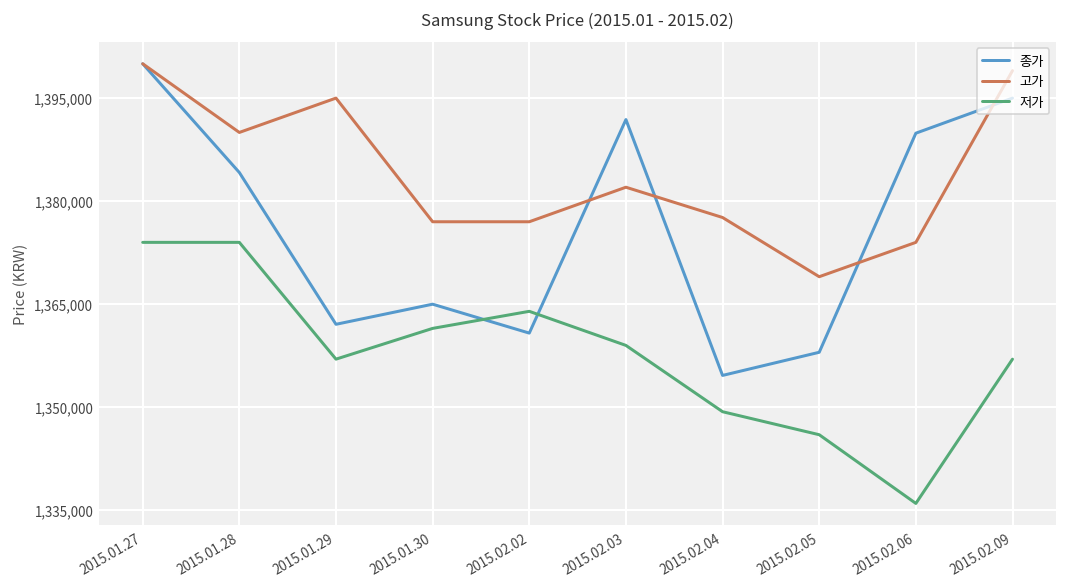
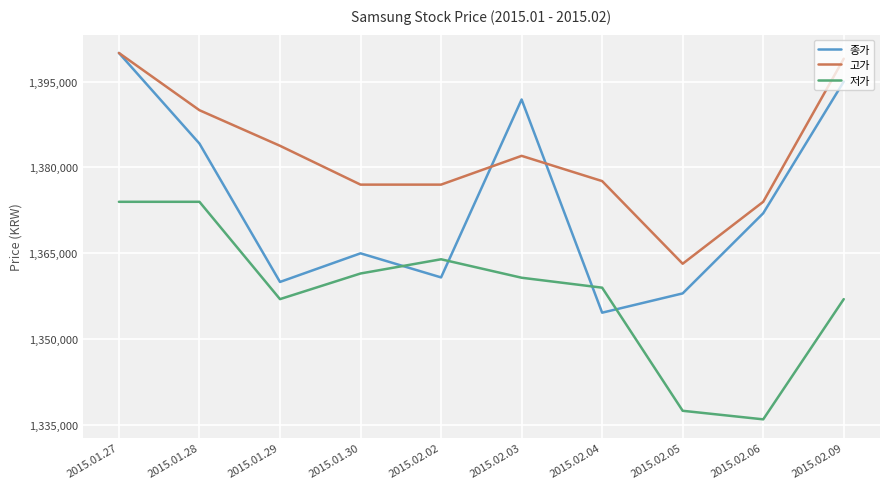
  {
    "종가": {
      "2015.01.28": "1,384,000",
-     "2015.01.29": "1,362,000",
+     "2015.01.29": "1,360,000",
      "2015.01.30": "1,365,000",
      "2015.02.02": "1,361,000",
      "2015.02.03": "1,392,000",
      "2015.02.04": "1,355,000",
      "2015.02.05": "1,358,000",
-     "2015.02.06": "1,390,000"
+     "2015.02.06": "1,372,000"
    },
    "고가": {
      "2015.01.28": "1,390,000",
-     "2015.01.29": "1,395,000",
+     "2015.01.29": "1,384,000",
      "2015.01.30": "1,377,000",
      "2015.02.02": "1,377,000",
      "2015.02.03": "1,382,000",
      "2015.02.04": "1,378,000",
-     "2015.02.05": "1,369,000",
+     "2015.02.05": "1,363,000",
      "2015.02.06": "1,374,000"
    },
    "저가": {
      "2015.01.27": "1,374,000",
      "2015.01.28": "1,374,000",
      "2015.01.29": "1,357,000",
      "2015.01.30": "1,361,000",
      "2015.02.02": "1,364,000",
-     "2015.02.03": "1,359,000",
-     "2015.02.04": "1,349,000",
-     "2015.02.05": "1,346,000",
+     "2015.02.03": "1,361,000",
+     "2015.02.04": "1,359,000",
+     "2015.02.05": "1,337,000",
      "2015.02.06": "1,336,000",
      "2015.02.09": "1,357,000"
    }
  }
